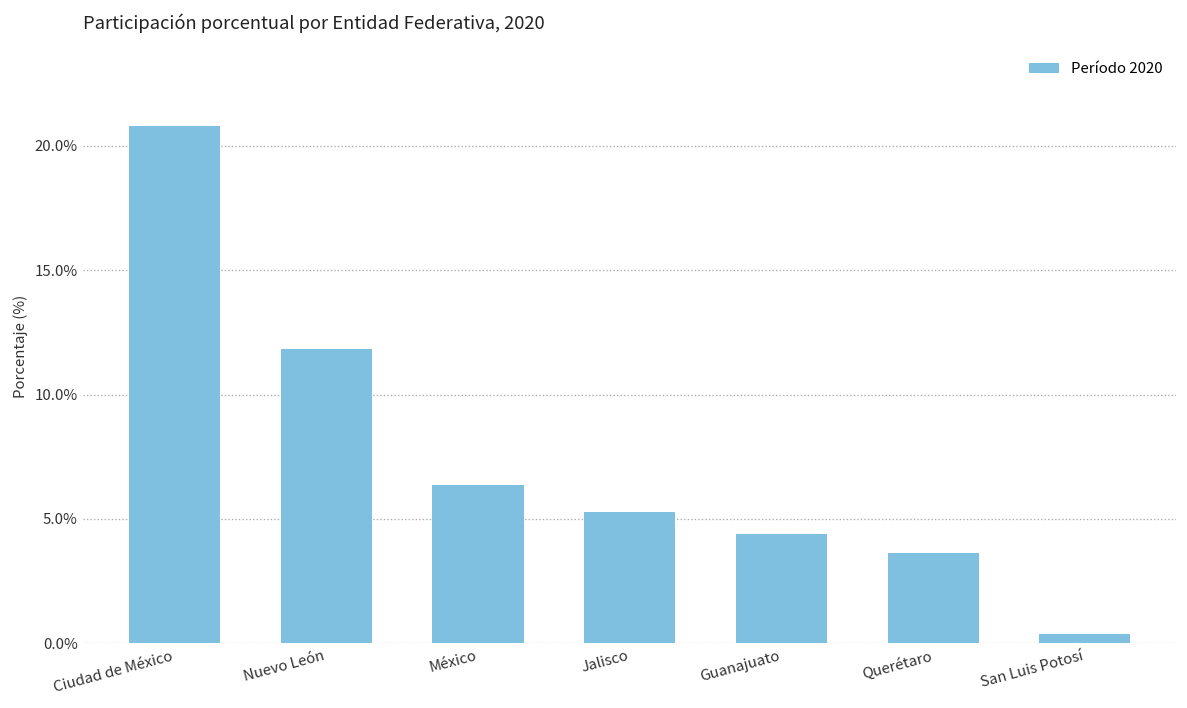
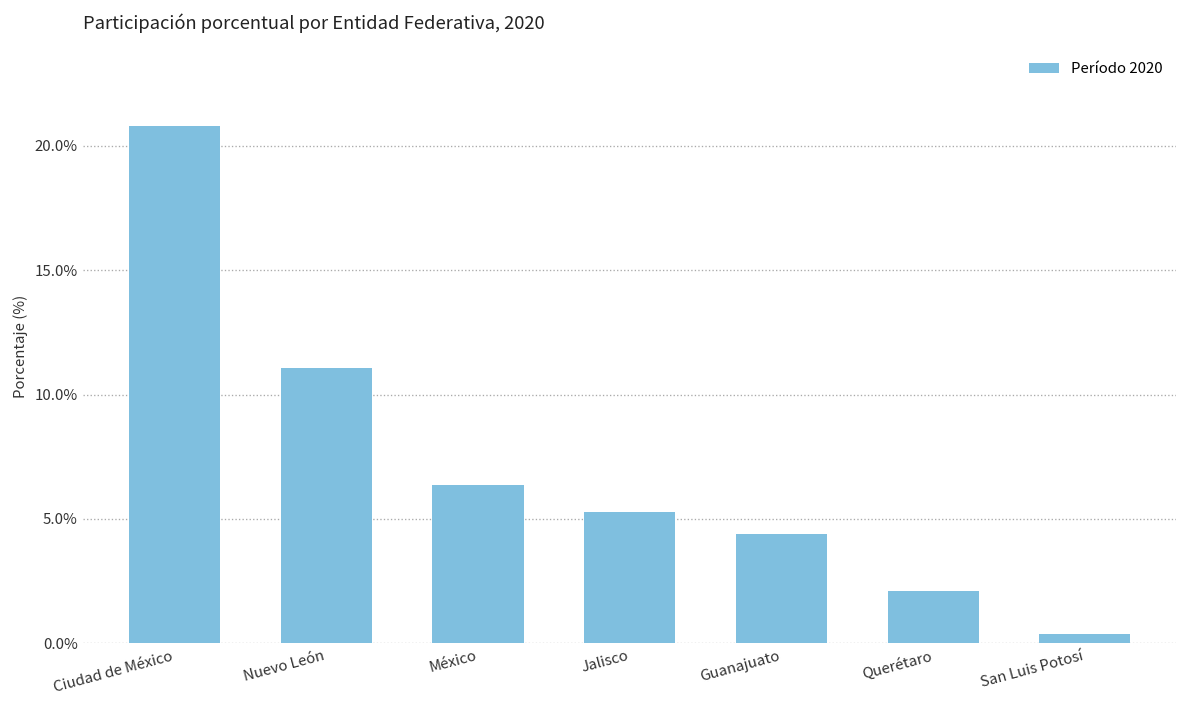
  {
    "Ciudad de México": "20.8%",
-   "Nuevo León": "11.8%",
+   "Nuevo León": "11.1%",
    "México": "6.4%",
    "Jalisco": "5.3%",
    "Guanajuato": "4.4%",
-   "Querétaro": "3.6%",
+   "Querétaro": "2.1%",
    "San Luis Potosí": "0.4%"
  }
